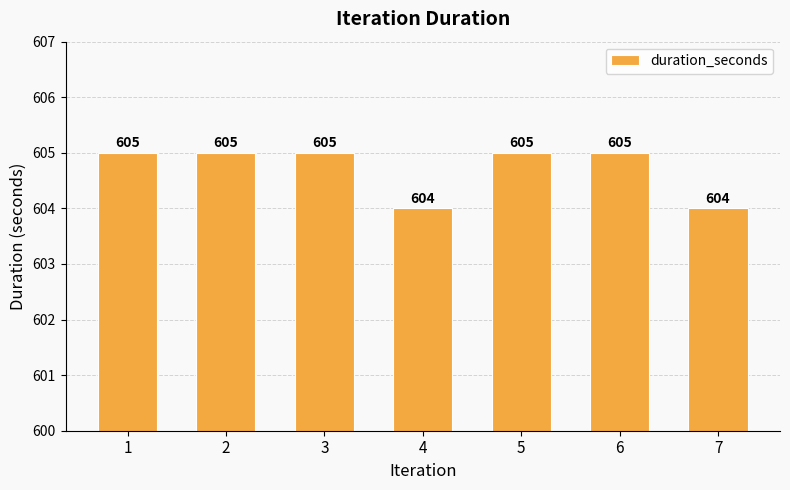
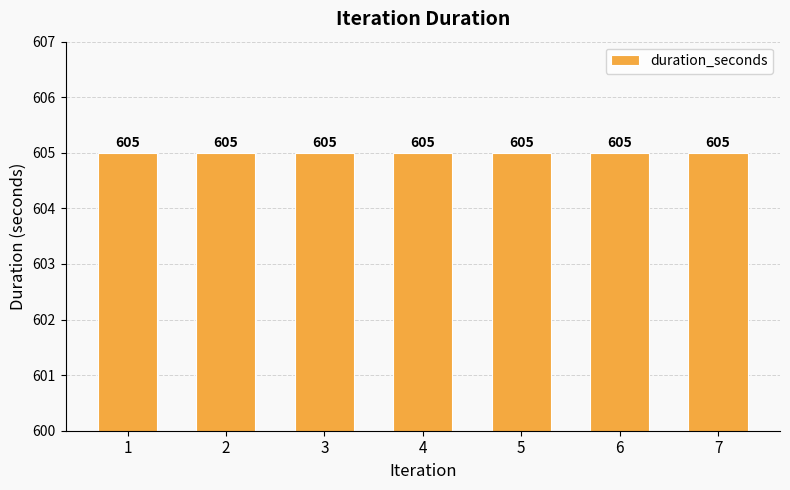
  {
    "1": 605,
    "2": 605,
    "3": 605,
-   "4": 604,
+   "4": 605,
    "5": 605,
    "6": 605,
-   "7": 604
+   "7": 605
  }
